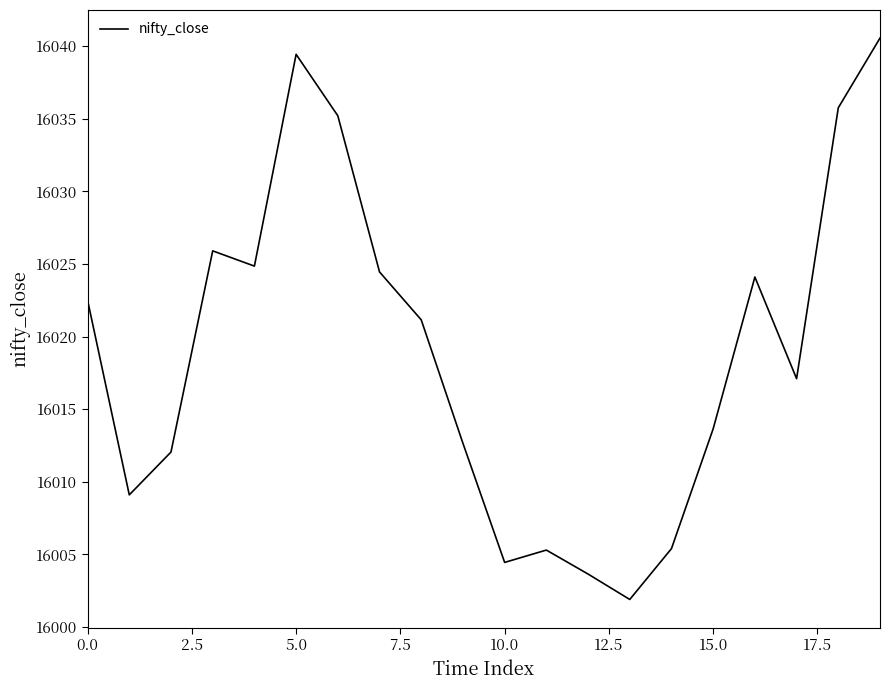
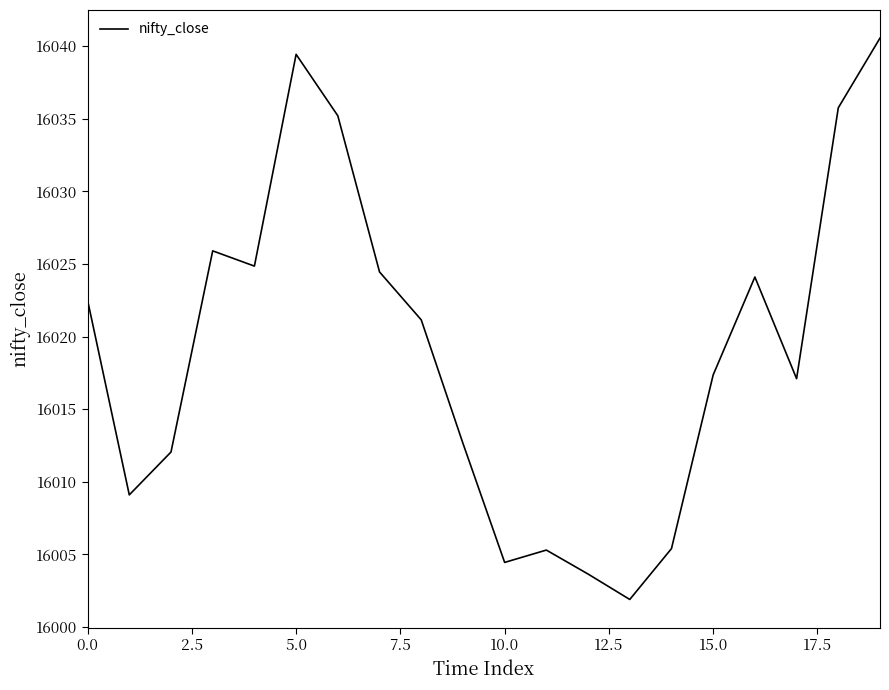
  {
    "0.0": 16022.5,
    "5.0": 16039.4,
    "10.0": 16004.5,
-   "15.0": 16013.7
+   "15.0": 16017.4
  }
